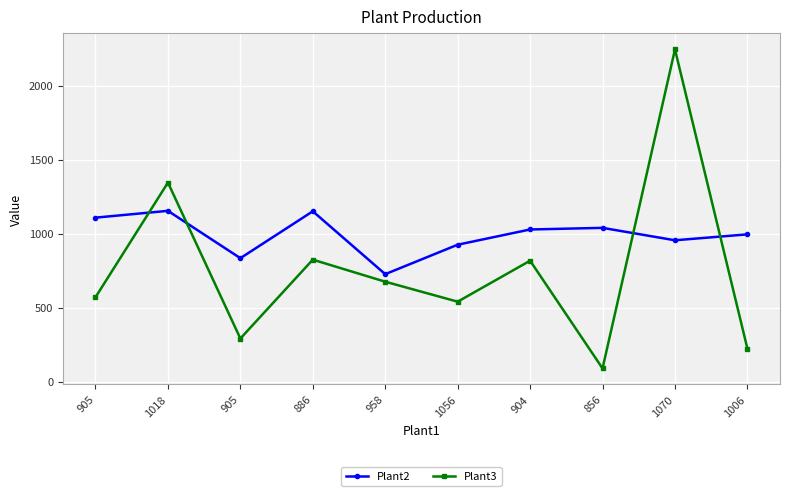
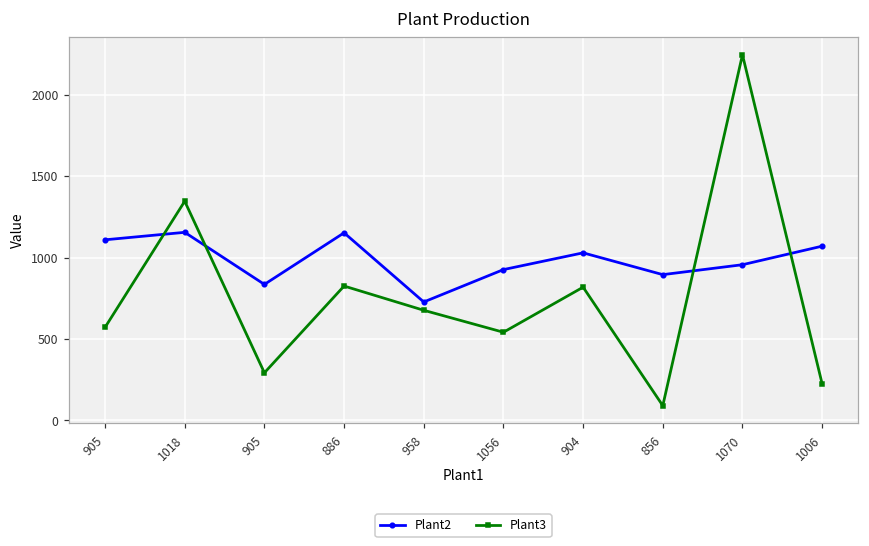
  {
    "Plant2": {
      "1018": 1160,
      "886": 1150,
      "958": 730,
      "1056": 930,
      "904": 1030,
-     "856": 1040,
+     "856": 900,
      "1070": 960,
-     "1006": 1000
+     "1006": 1070
    },
    "Plant3": {
      "1018": 1350,
      "886": 830,
      "958": 680,
      "1056": 540,
      "904": 820,
      "856": 90,
      "1070": 2250,
      "1006": 220
    }
  }
